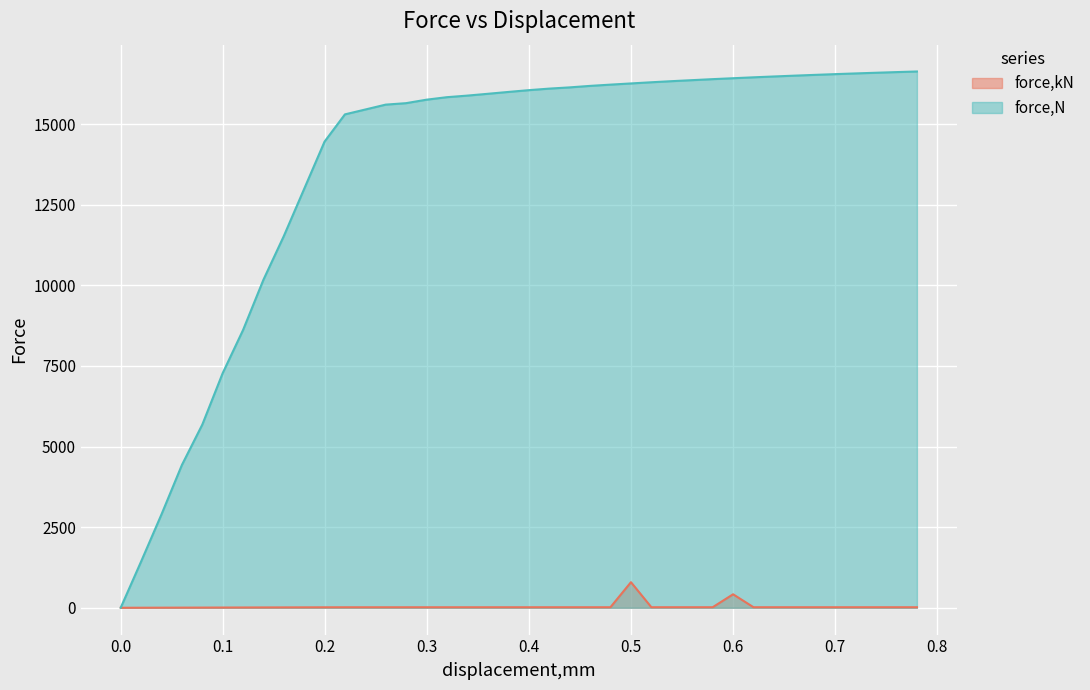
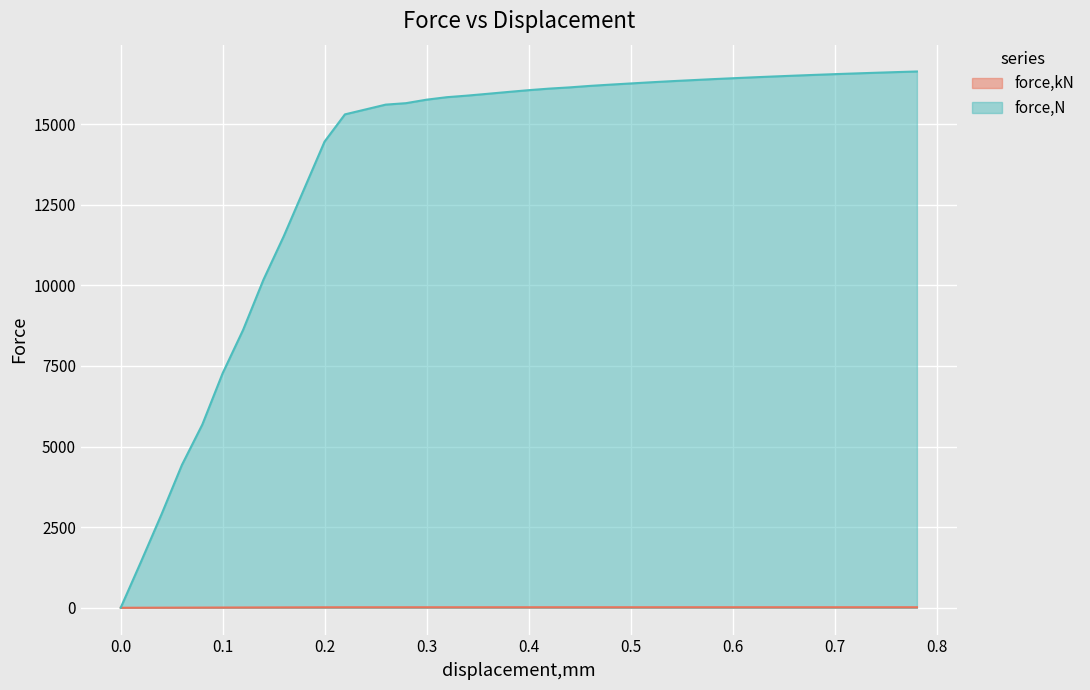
  {
    "force,kN": {
      "0.1": 0,
      "0.2": 0,
      "0.3": 0,
-     "0.5": 800,
-     "0.6": 400
+     "0.5": 0,
+     "0.6": 0
    },
    "force,N": {
      "0.1": 7300,
      "0.2": 14500,
      "0.3": 15800,
      "0.5": 16300,
      "0.6": 16400
    }
  }
